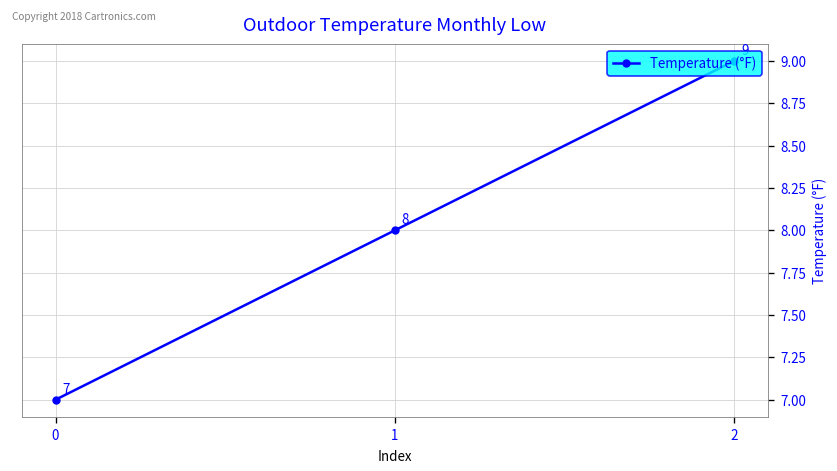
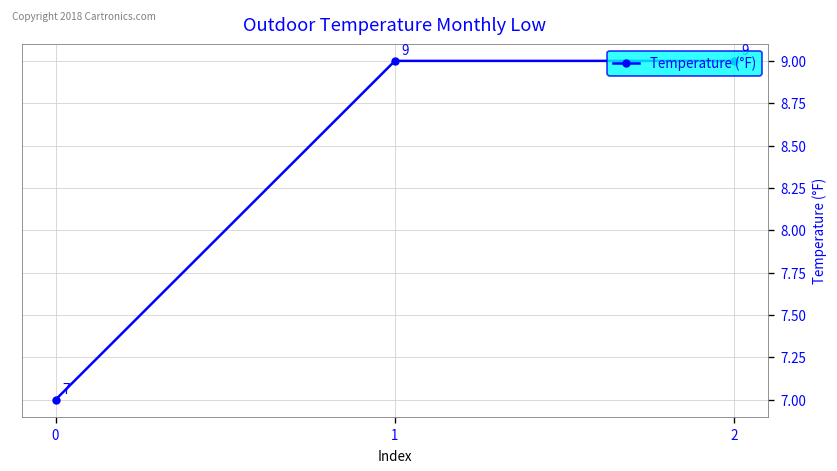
  {
    "0": 7,
-   "1": 8
+   "1": 9
  }
